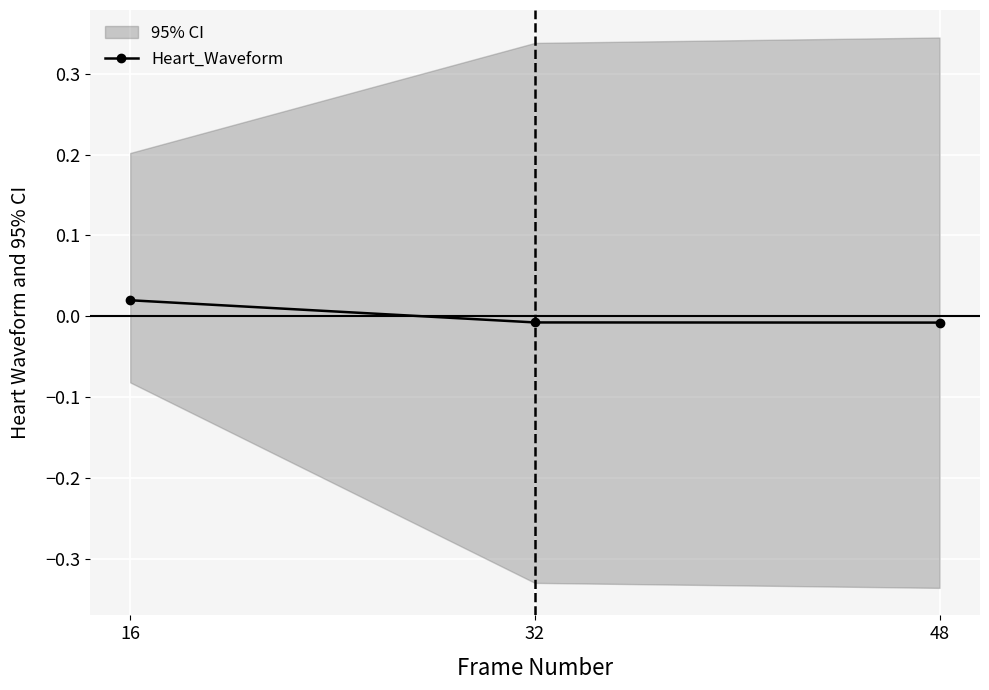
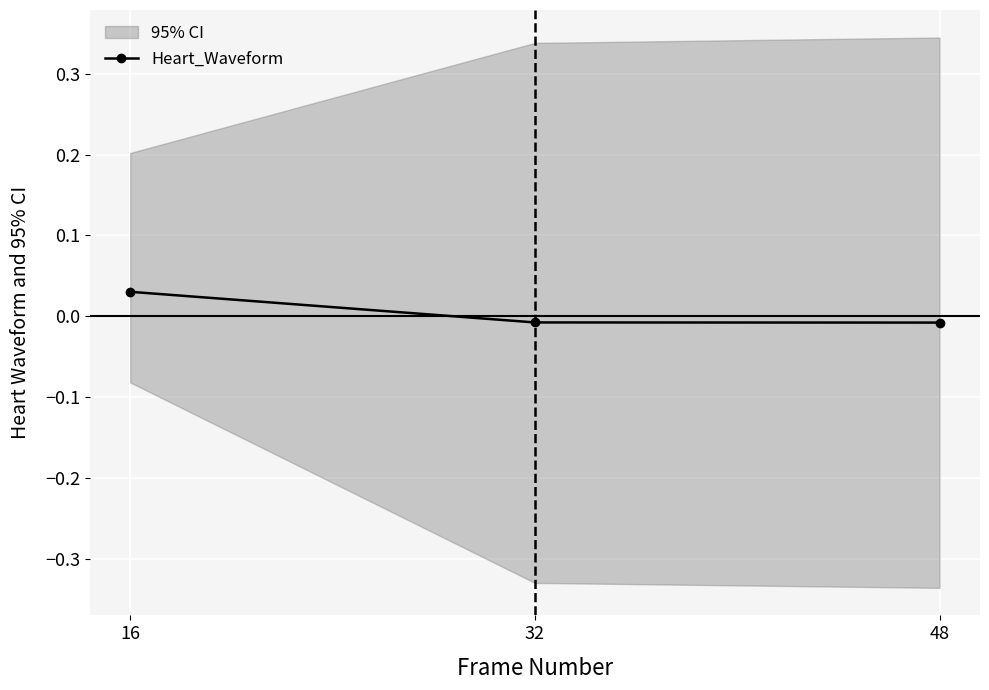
  {
    "Heart_Waveform": {
-     "16": 0.02,
+     "16": 0.03,
      "32": -0.01,
      "48": -0.01
    }
  }
